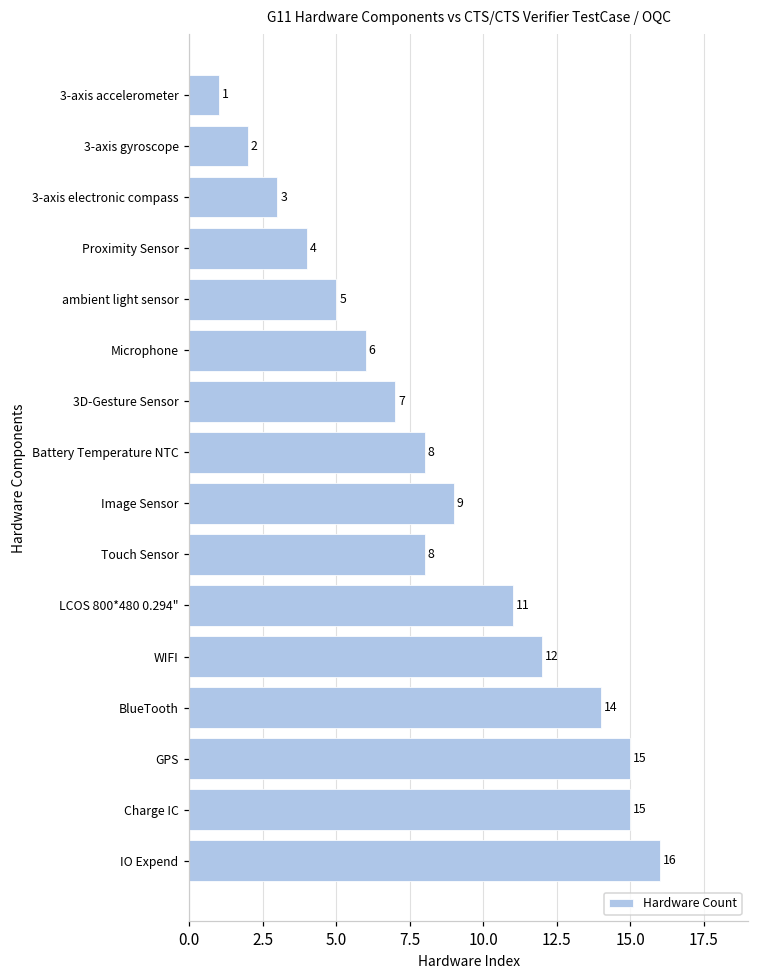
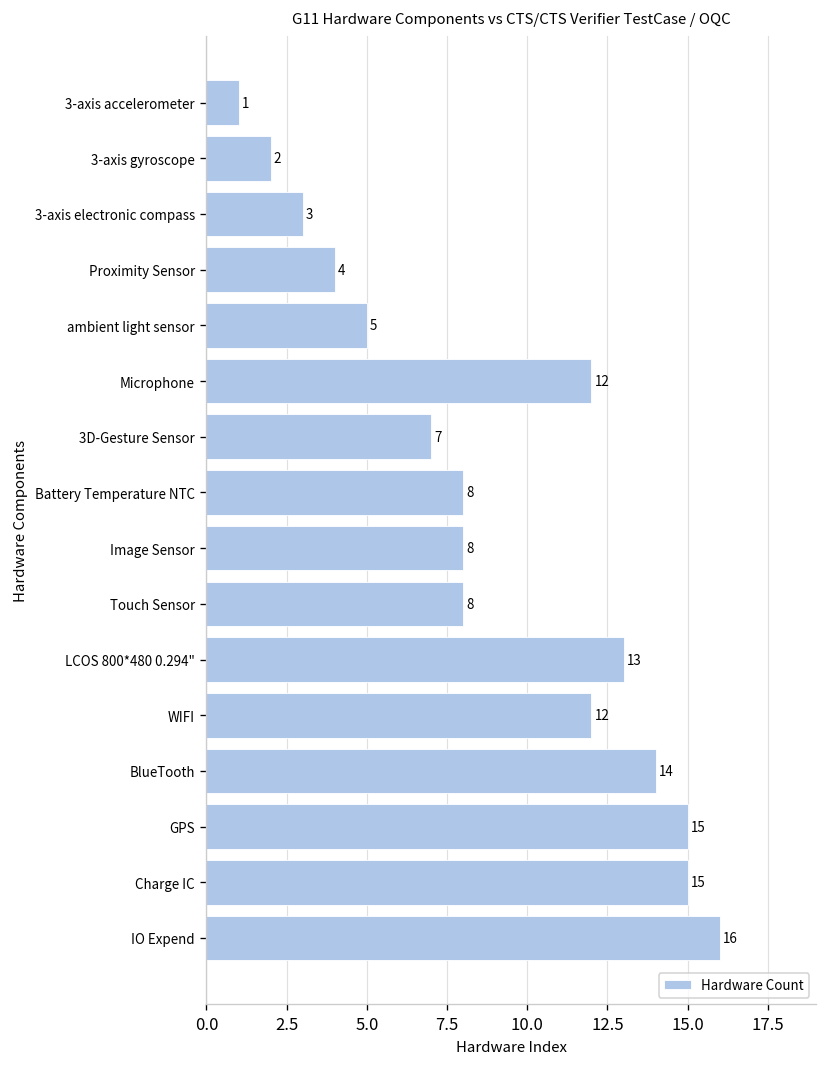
  {
    "3-axis accelerometer": 1,
    "3-axis gyroscope": 2,
    "3-axis electronic compass": 3,
    "Proximity Sensor": 4,
    "ambient light sensor": 5,
-   "Microphone": 6,
+   "Microphone": 12,
    "3D-Gesture Sensor": 7,
    "Battery Temperature NTC": 8,
-   "Image Sensor": 9,
+   "Image Sensor": 8,
    "Touch Sensor": 8,
-   "LCOS 800*480 0.294\"": 11,
+   "LCOS 800*480 0.294\"": 13,
    "WIFI": 12,
    "BlueTooth": 14,
    "GPS": 15,
    "Charge IC": 15,
    "IO Expend": 16
  }
